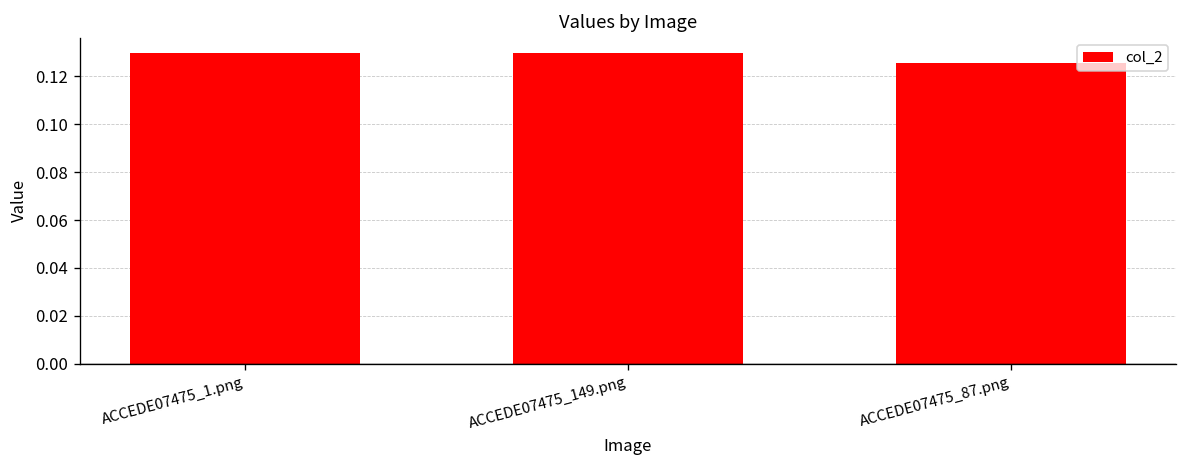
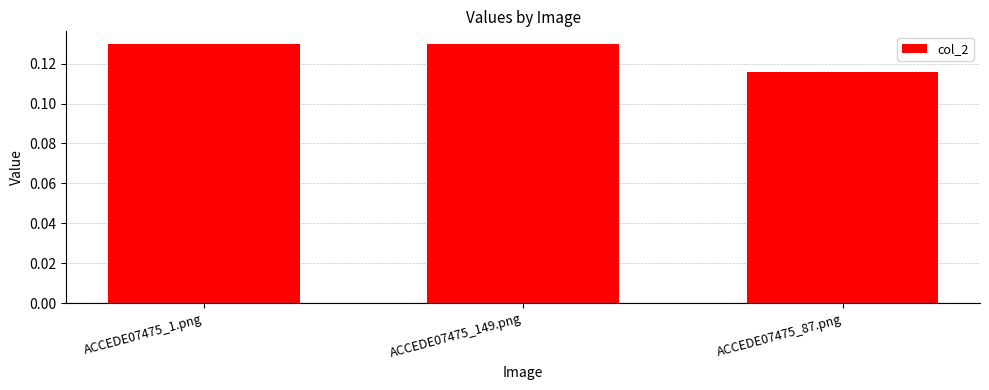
  {
    "ACCEDE07475_1.png": 0.130,
    "ACCEDE07475_149.png": 0.130,
-   "ACCEDE07475_87.png": 0.125
+   "ACCEDE07475_87.png": 0.116
  }
